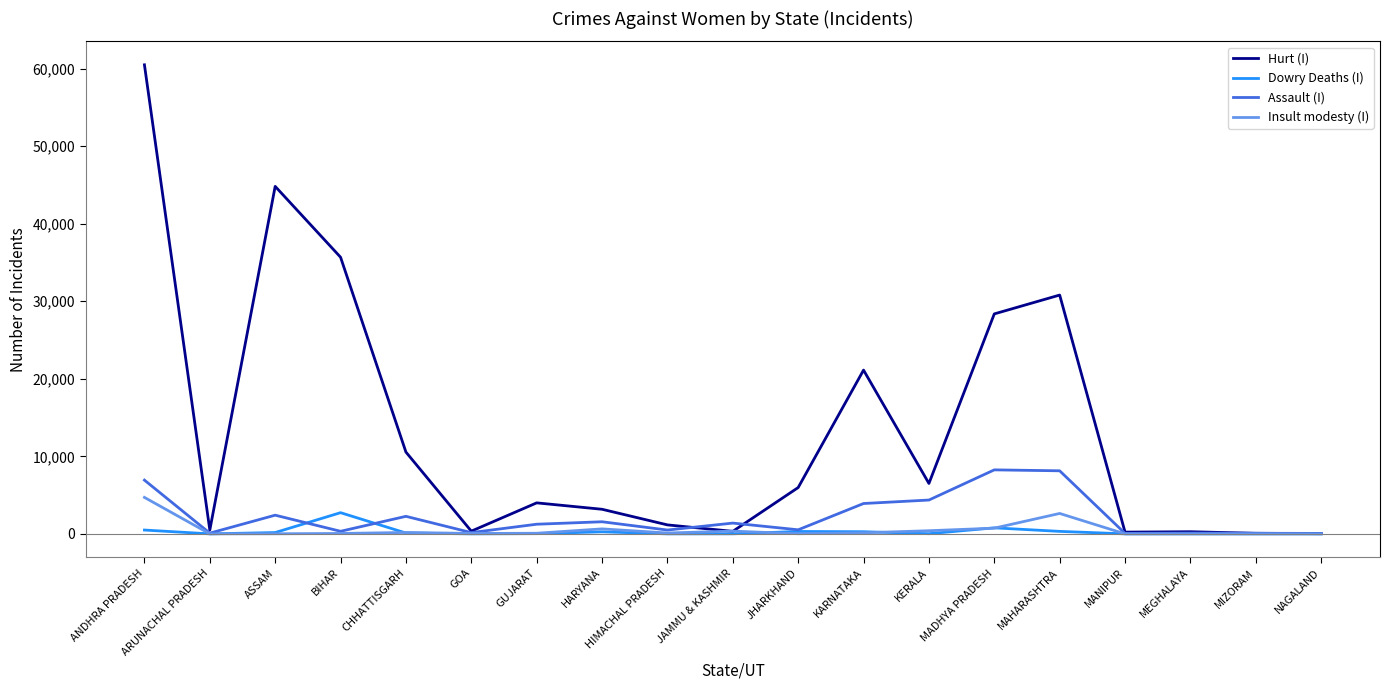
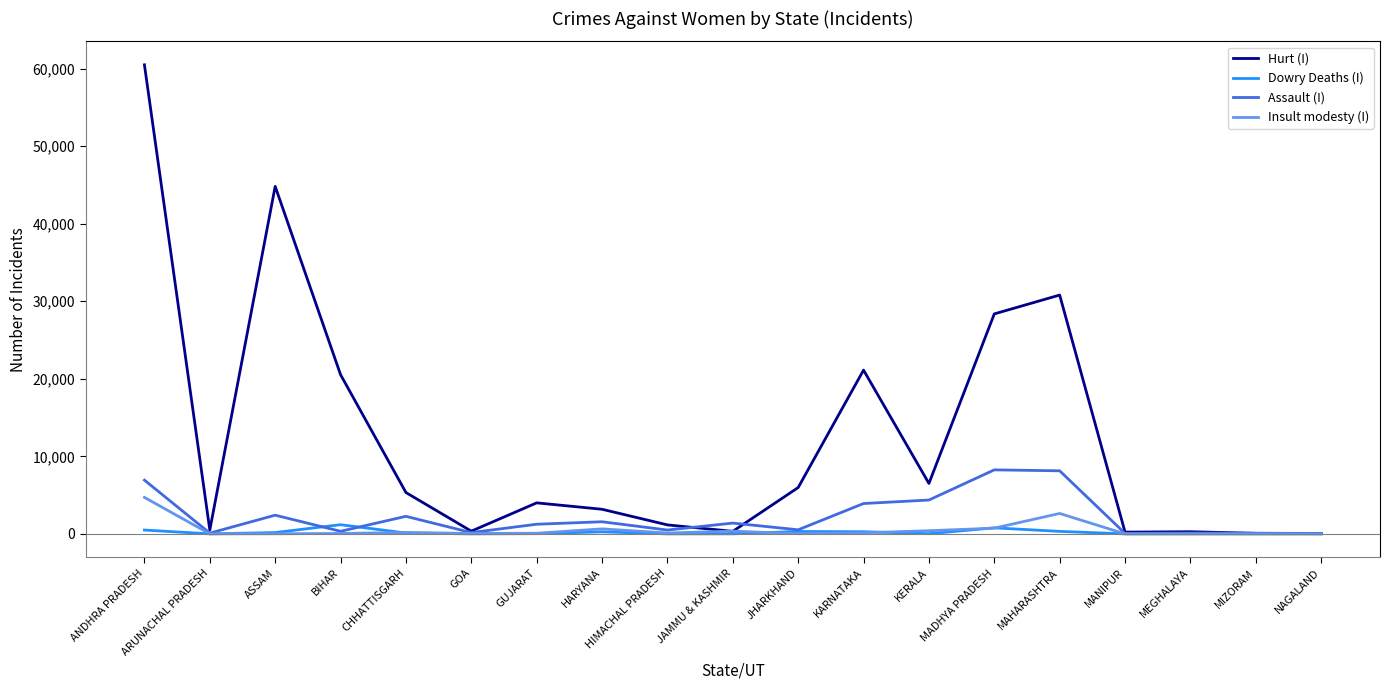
  {
    "Hurt (I)": {
      "ANDHRA PRADESH": "60,000",
      "ARUNACHAL PRADESH": "0",
      "ASSAM": "45,000",
-     "BIHAR": "36,000",
-     "CHHATTISGARH": "11,000",
+     "BIHAR": "21,000",
+     "CHHATTISGARH": "5,000",
      "GUJARAT": "4,000",
      "HARYANA": "3,000",
      "HIMACHAL PRADESH": "1,000",
      "JHARKHAND": "6,000",
      "KARNATAKA": "21,000",
      "KERALA": "7,000",
      "MADHYA PRADESH": "28,000",
      "MAHARASHTRA": "31,000"
    },
    "Dowry Deaths (I)": {
      "ANDHRA PRADESH": "0",
-     "BIHAR": "3,000",
+     "BIHAR": "1,000",
      "HARYANA": "0",
      "KERALA": "0",
      "MAHARASHTRA": "0"
    }
  }
